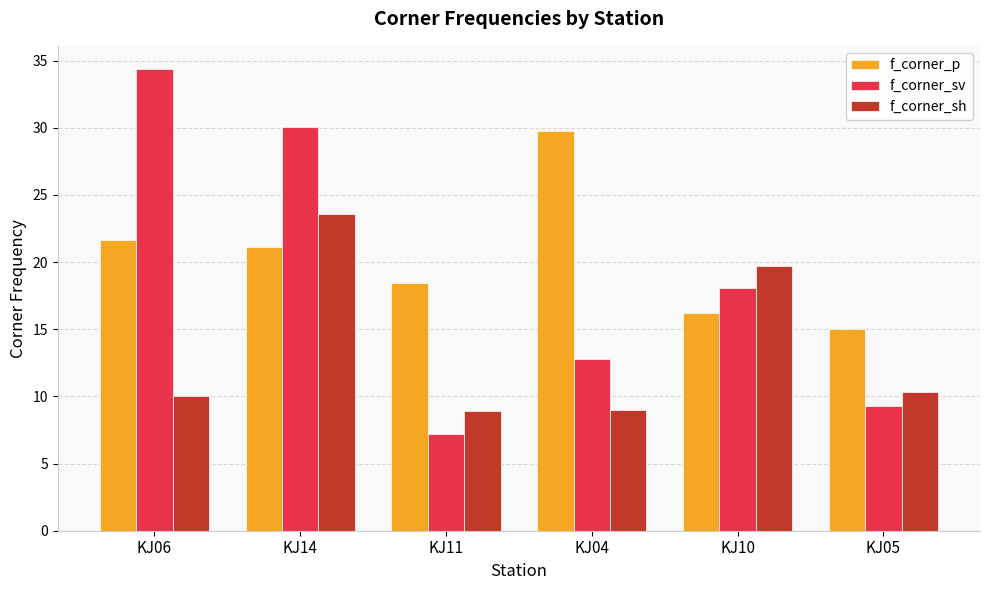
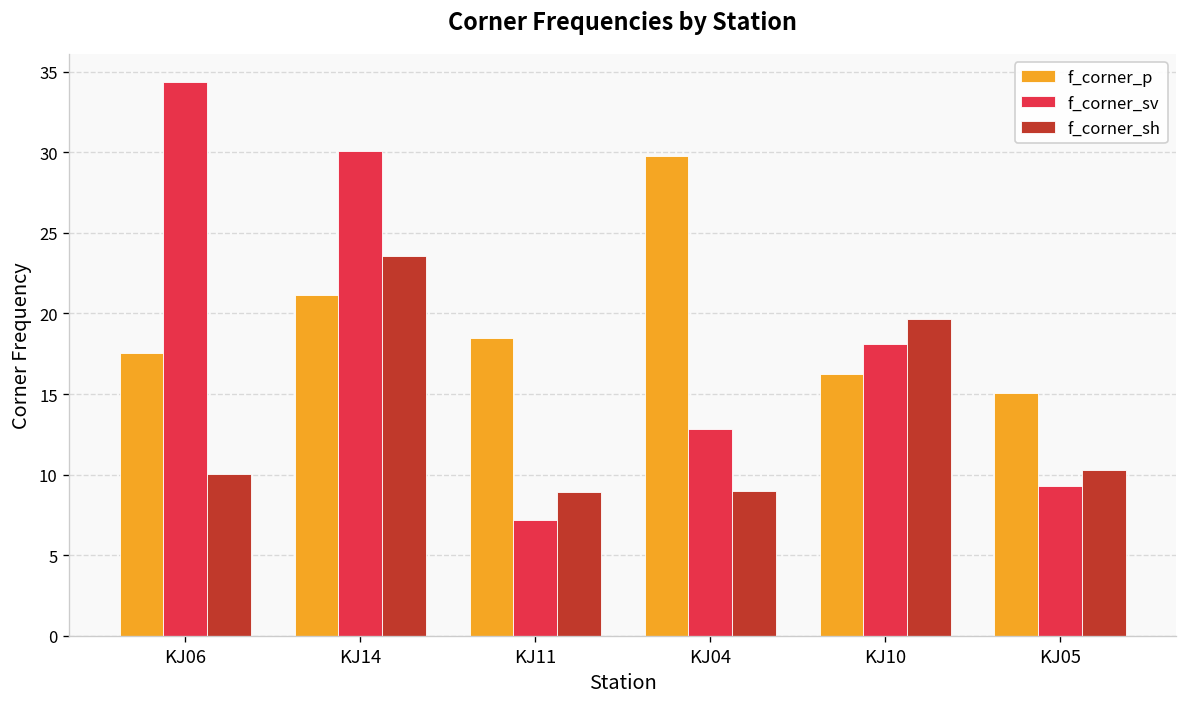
  {
    "f_corner_p": {
-     "KJ06": 21.7,
+     "KJ06": 17.6,
      "KJ14": 21.1,
      "KJ11": 18.5,
      "KJ04": 29.8,
      "KJ10": 16.2,
      "KJ05": 15.0
    }
  }
